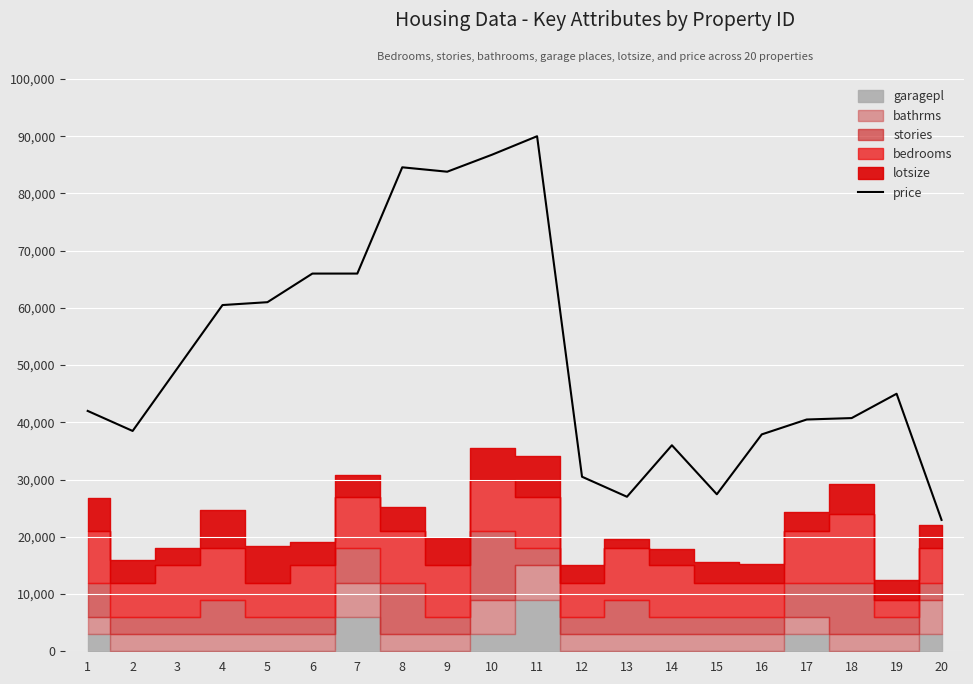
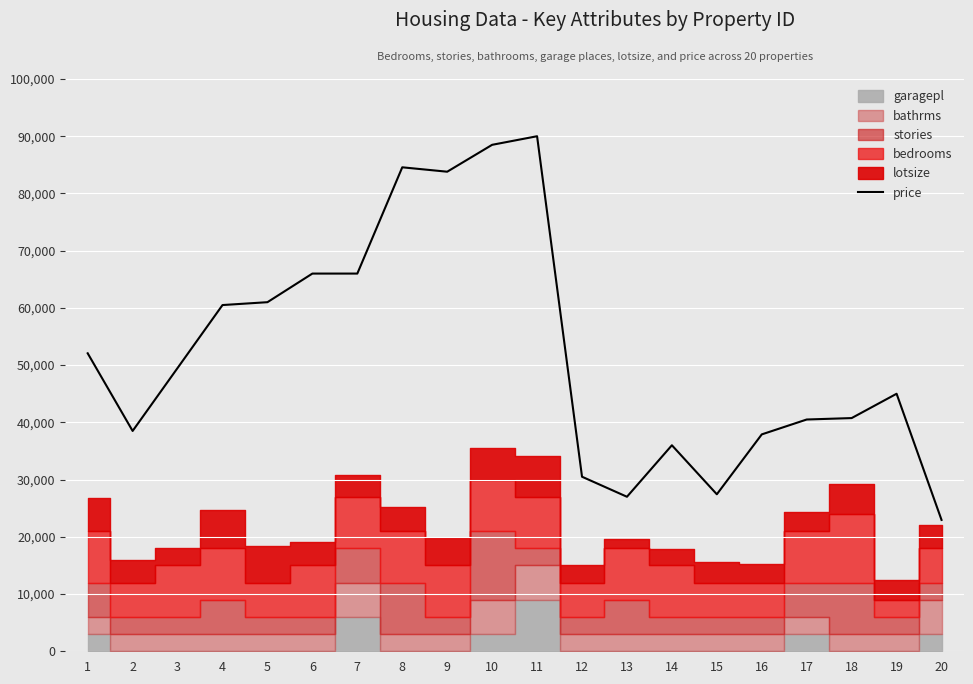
  {
    "price": {
-     "1": "42,000",
+     "1": "52,000",
      "2": "39,000",
      "3": "50,000",
      "4": "61,000",
      "5": "61,000",
      "6": "66,000",
      "7": "66,000",
      "8": "85,000",
      "9": "84,000",
-     "10": "87,000",
+     "10": "89,000",
      "11": "90,000",
      "12": "31,000",
      "13": "27,000",
      "14": "36,000",
      "15": "27,000",
      "16": "38,000",
      "17": "41,000",
      "18": "41,000",
      "19": "45,000",
      "20": "23,000"
    }
  }
